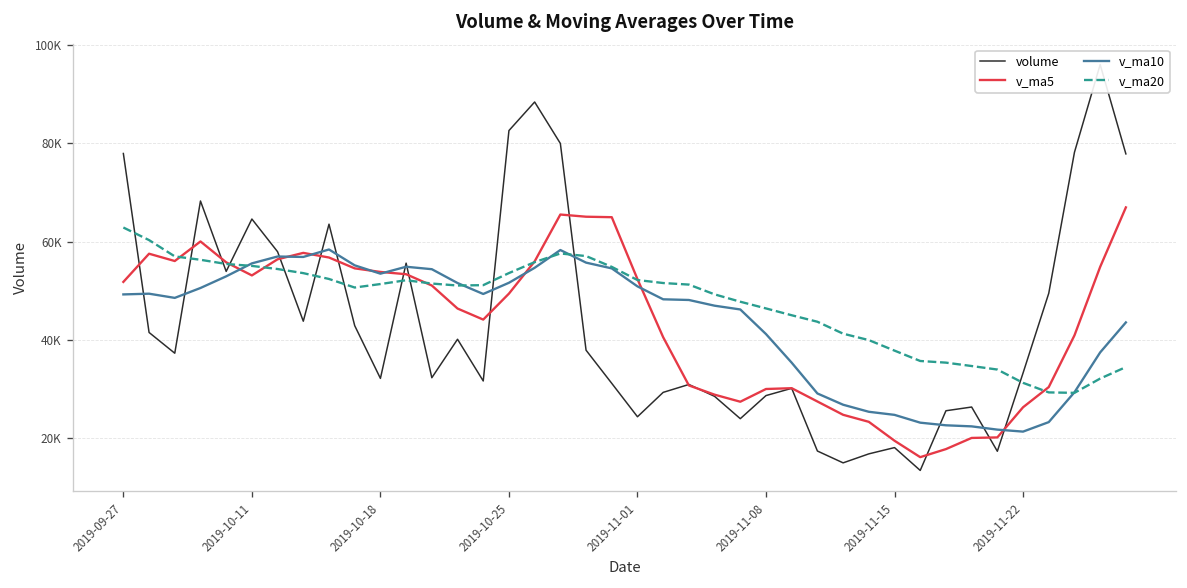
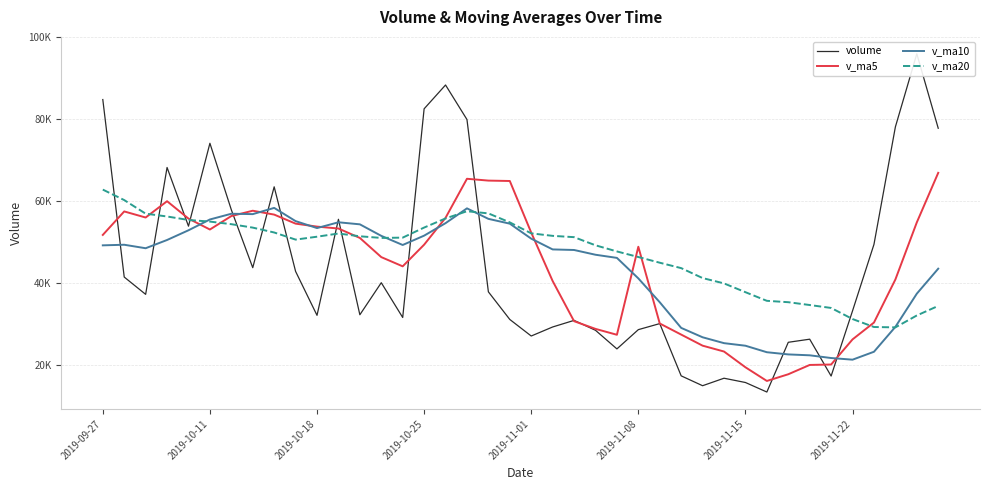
  {
    "volume": {
-     "2019-09-27": 78000,
-     "2019-10-11": 65000,
+     "2019-09-27": 85000,
+     "2019-10-11": 74000,
      "2019-10-18": 32000,
      "2019-10-25": 83000,
-     "2019-11-01": 24000,
+     "2019-11-01": 27000,
      "2019-11-08": 29000,
-     "2019-11-15": 18000,
+     "2019-11-15": 16000,
      "2019-11-22": 33000
    },
    "v_ma5": {
      "2019-09-27": 52000,
      "2019-10-11": 53000,
      "2019-10-25": 49000,
-     "2019-11-08": 30000,
+     "2019-11-08": 49000,
      "2019-11-15": 20000,
      "2019-11-22": 26000
    }
  }
